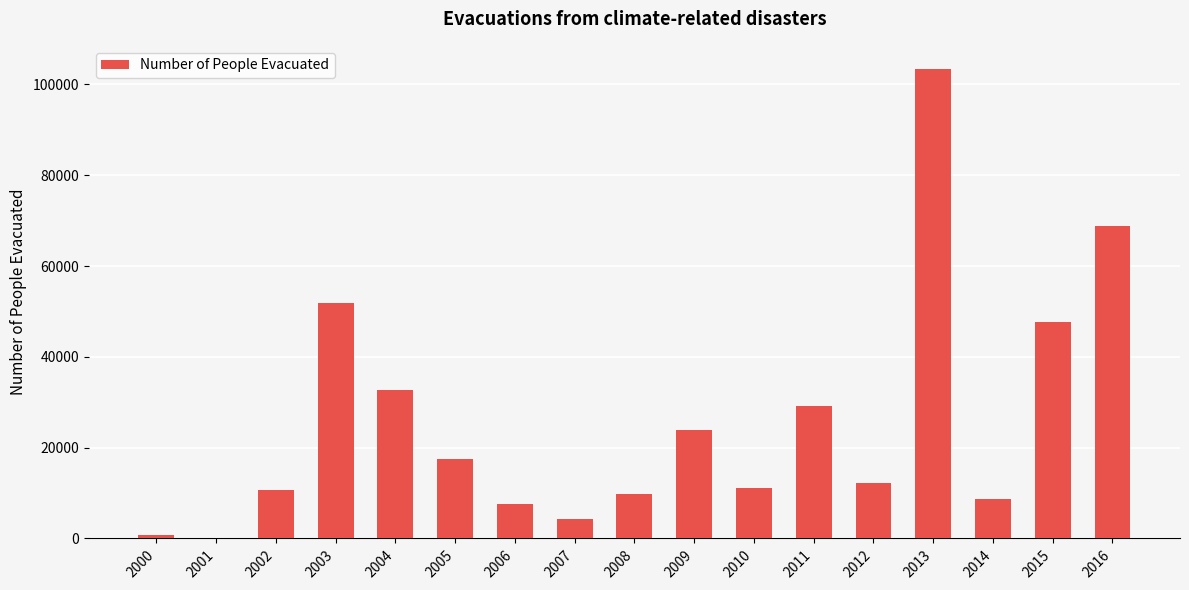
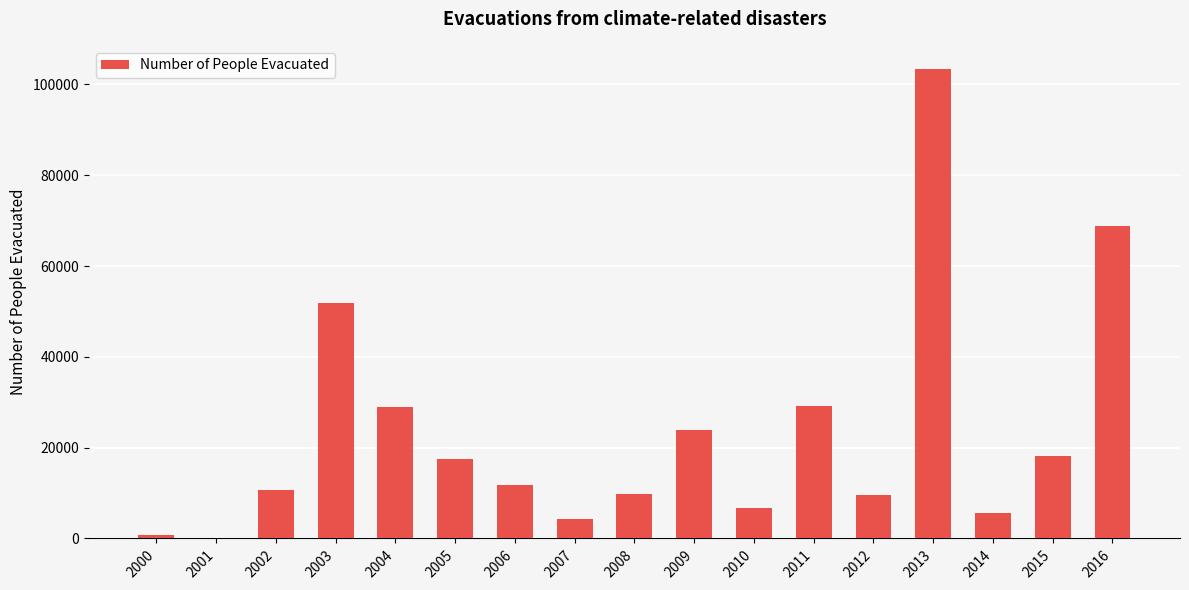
  {
    "2000": 1000,
    "2001": 0,
    "2002": 11000,
    "2003": 52000,
-   "2004": 33000,
+   "2004": 29000,
    "2005": 18000,
-   "2006": 8000,
+   "2006": 12000,
    "2007": 4000,
    "2008": 10000,
    "2009": 24000,
-   "2010": 11000,
+   "2010": 7000,
    "2011": 29000,
-   "2012": 12000,
+   "2012": 10000,
    "2013": 103000,
-   "2014": 9000,
-   "2015": 48000,
+   "2014": 6000,
+   "2015": 18000,
    "2016": 69000
  }
